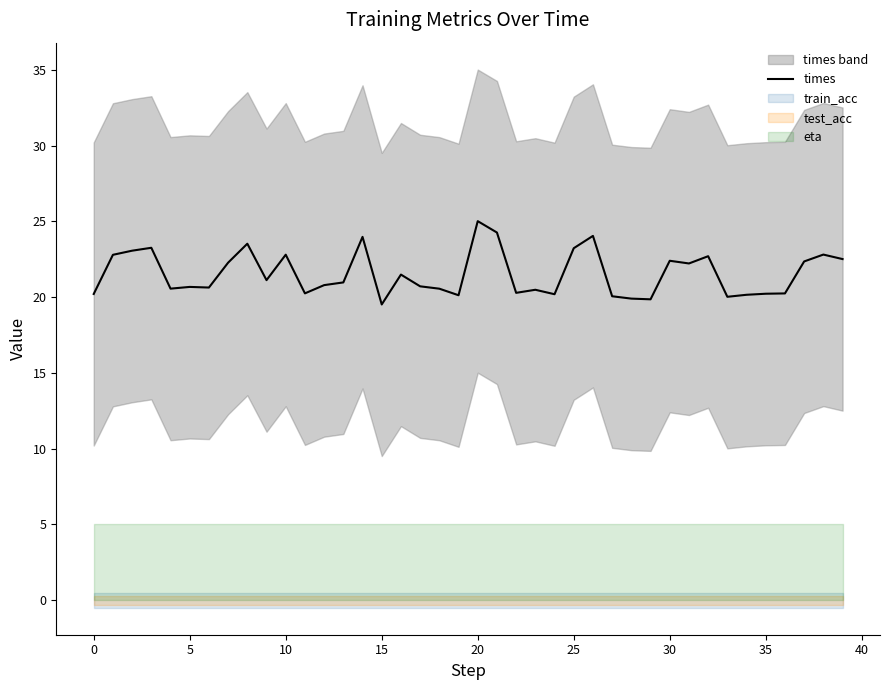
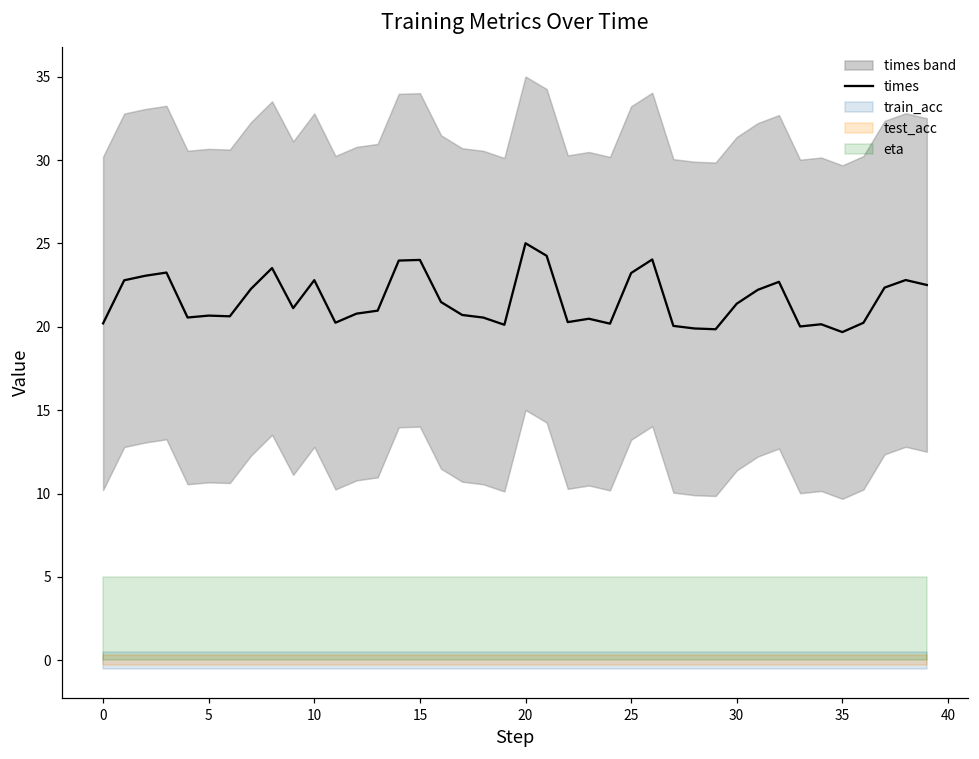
  {
    "times": {
      "0": 20.2,
      "5": 20.7,
      "10": 22.8,
-     "15": 19.5,
+     "15": 24.0,
      "20": 25.0,
      "25": 23.2,
-     "30": 22.4,
-     "35": 20.2
+     "30": 21.4,
+     "35": 19.7
    },
    "test_acc": {
      "0": 0.3,
      "5": 0.3,
      "10": 0.3,
      "15": 0.3,
      "20": 0.3,
      "25": 0.3,
      "30": 0.3,
      "35": 0.3
    }
  }
